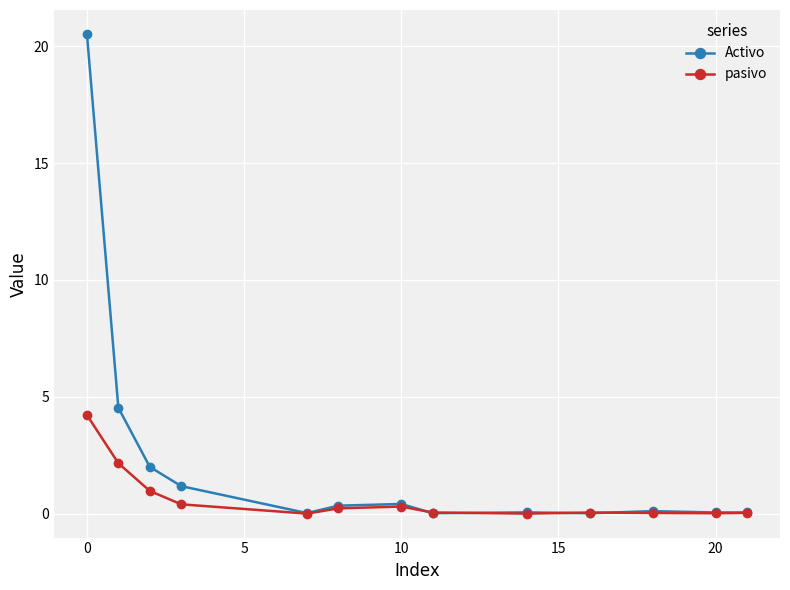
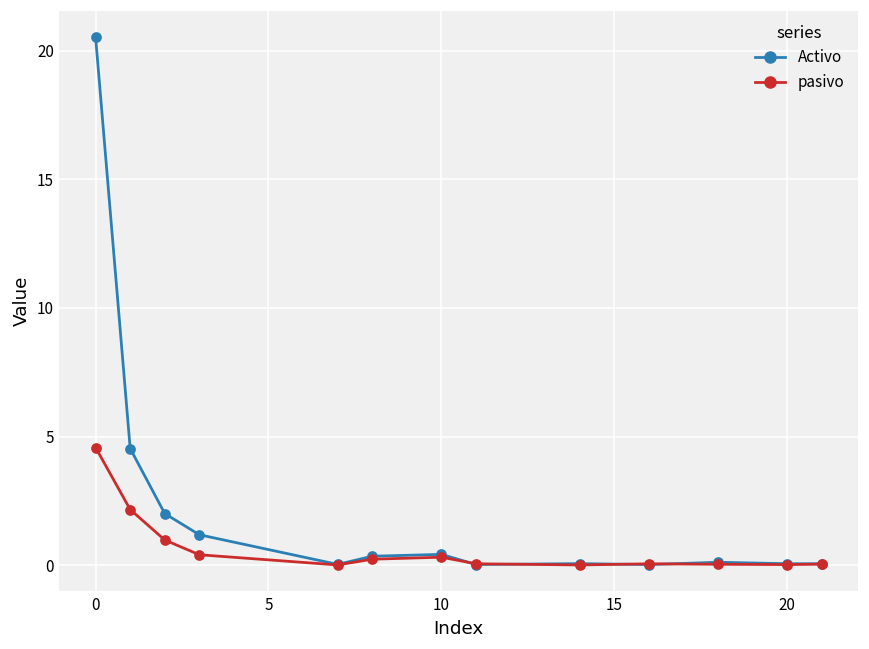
  {
    "Activo": {
      "0": 20.5,
      "10": 0.4
    },
    "pasivo": {
-     "0": 4.2,
+     "0": 4.6,
      "10": 0.3
    }
  }
